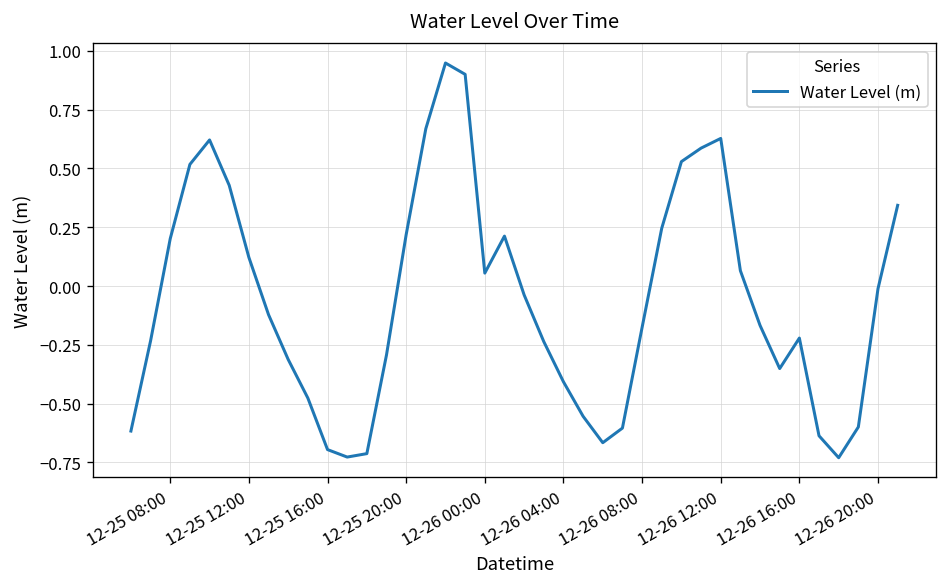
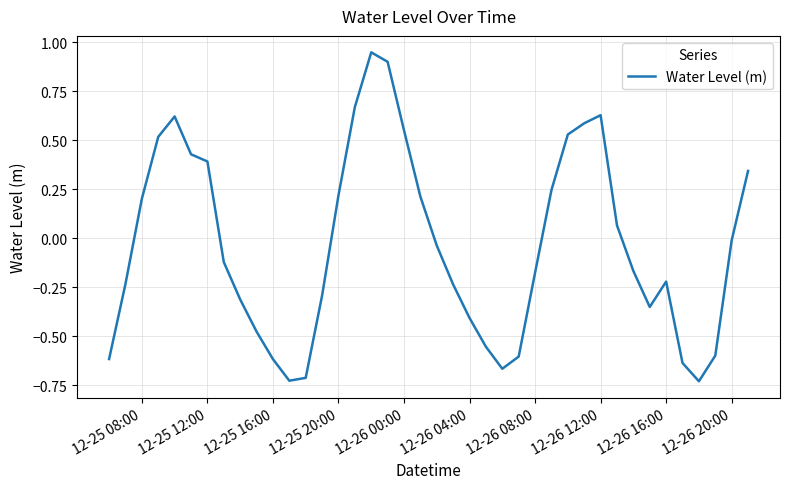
  {
    "12-25 08:00": 0.20,
-   "12-25 12:00": 0.12,
-   "12-25 16:00": -0.70,
+   "12-25 12:00": 0.39,
+   "12-25 16:00": -0.62,
    "12-25 20:00": 0.22,
-   "12-26 00:00": 0.06,
+   "12-26 00:00": 0.55,
    "12-26 04:00": -0.41,
    "12-26 08:00": -0.18,
    "12-26 12:00": 0.63,
    "12-26 16:00": -0.22,
    "12-26 20:00": -0.01
  }
